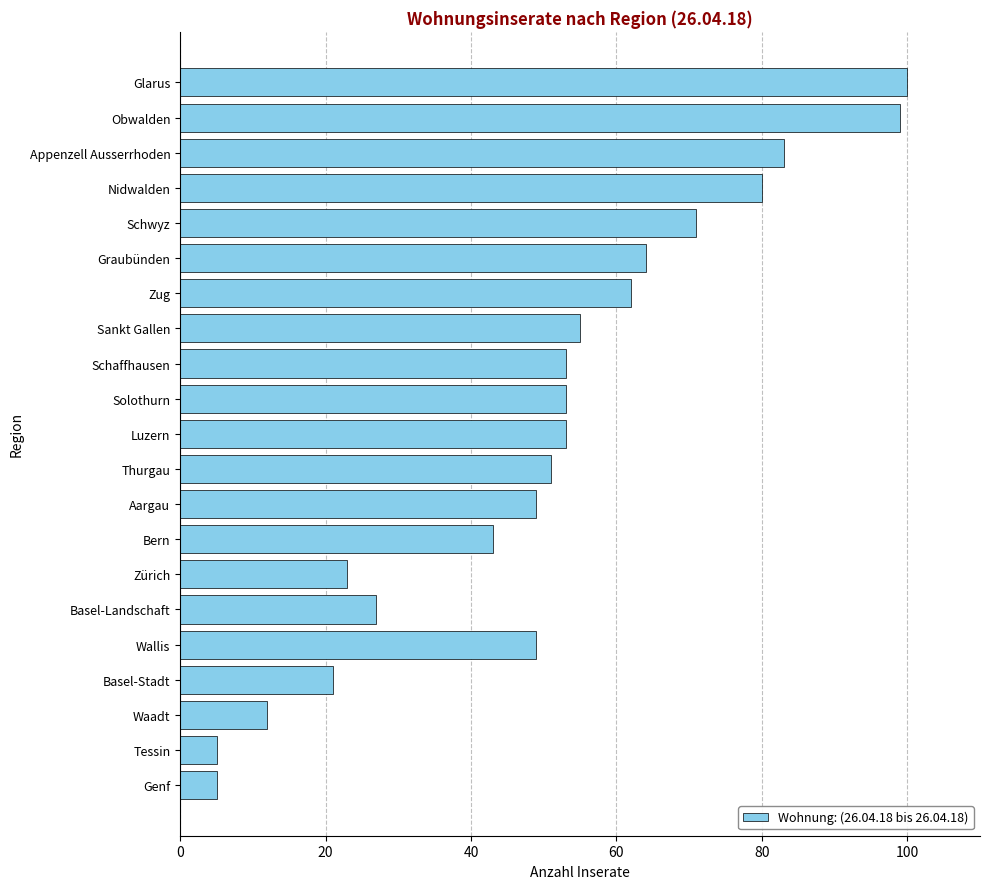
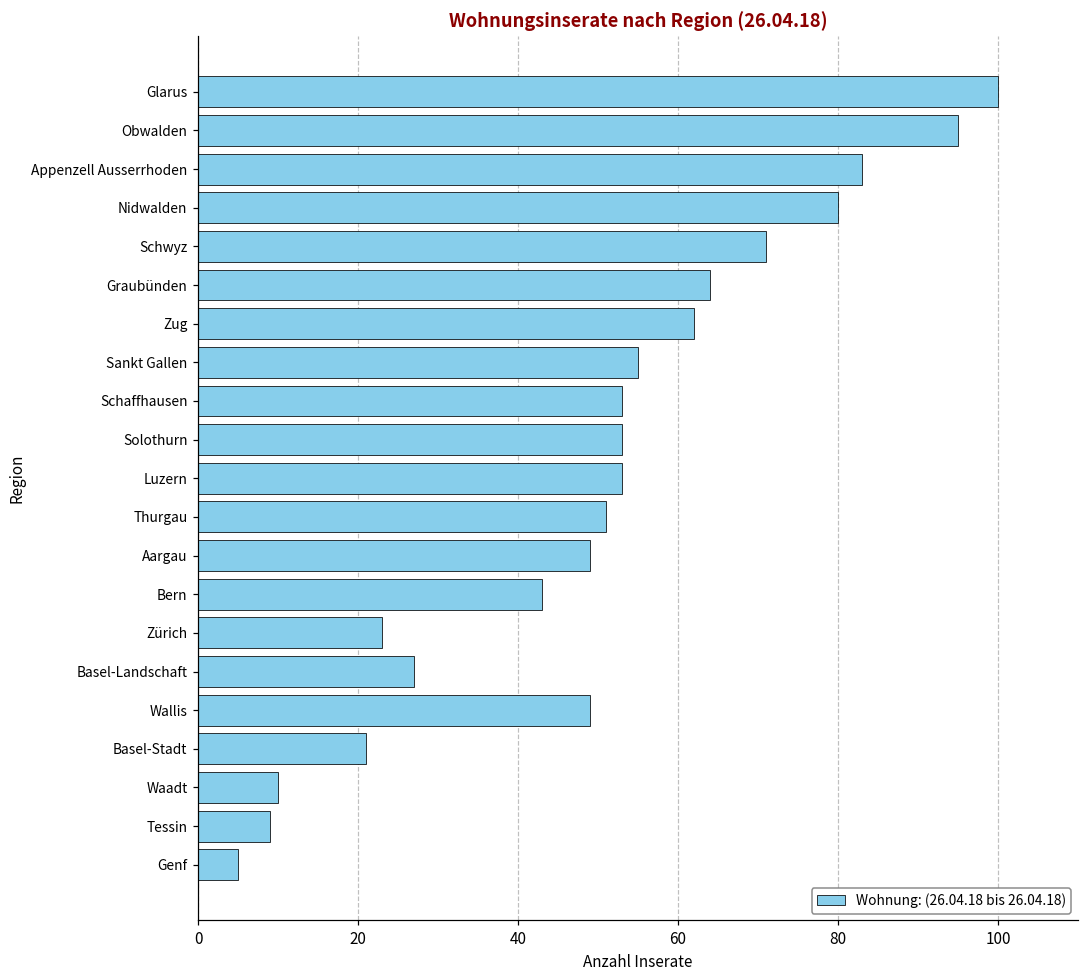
  {
    "Glarus": 100,
-   "Obwalden": 99,
+   "Obwalden": 95,
    "Appenzell Ausserrhoden": 83,
    "Nidwalden": 80,
    "Schwyz": 71,
    "Graubünden": 64,
    "Zug": 62,
    "Sankt Gallen": 55,
    "Schaffhausen": 53,
    "Solothurn": 53,
    "Luzern": 53,
    "Thurgau": 51,
    "Aargau": 49,
    "Bern": 43,
    "Zürich": 23,
    "Basel-Landschaft": 27,
    "Wallis": 49,
    "Basel-Stadt": 21,
-   "Waadt": 12,
-   "Tessin": 5,
+   "Waadt": 10,
+   "Tessin": 9,
    "Genf": 5
  }
